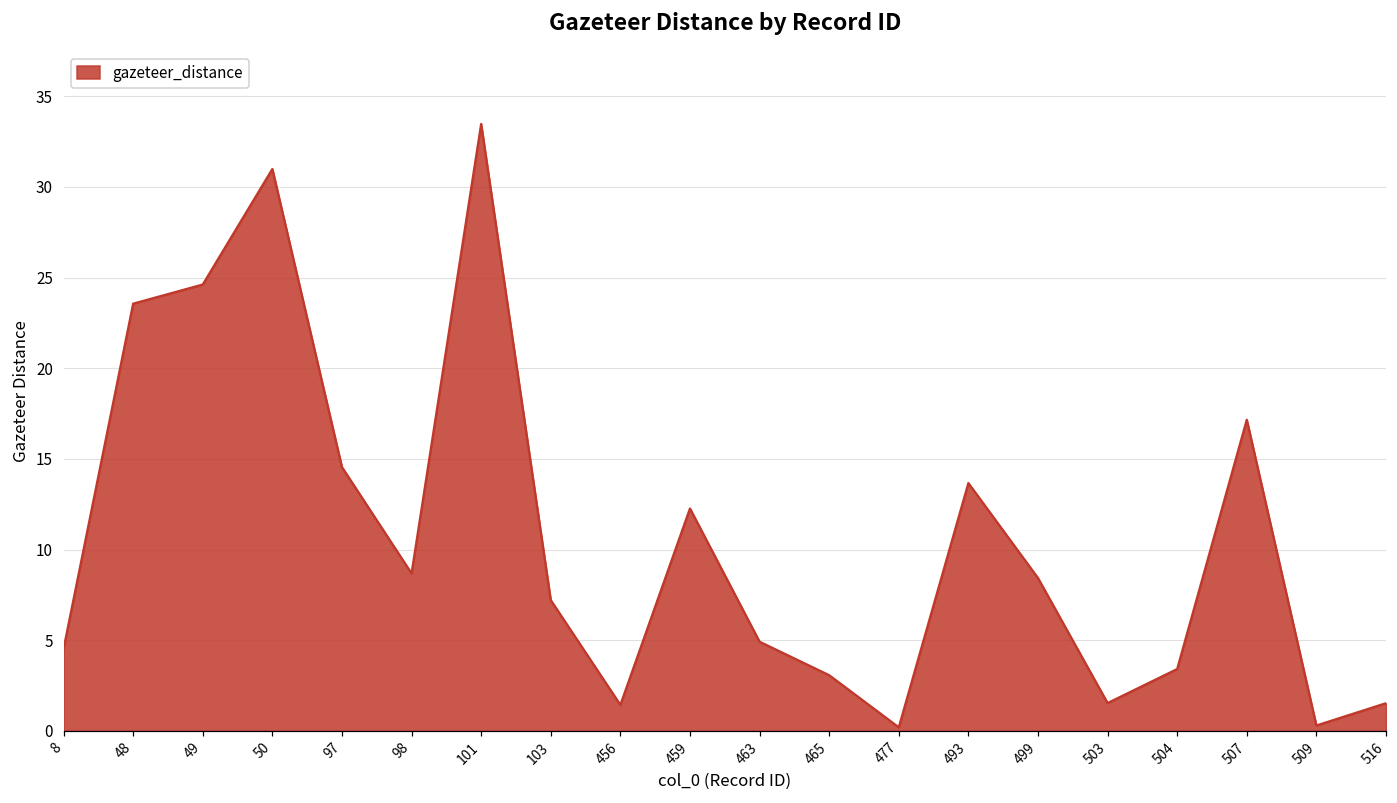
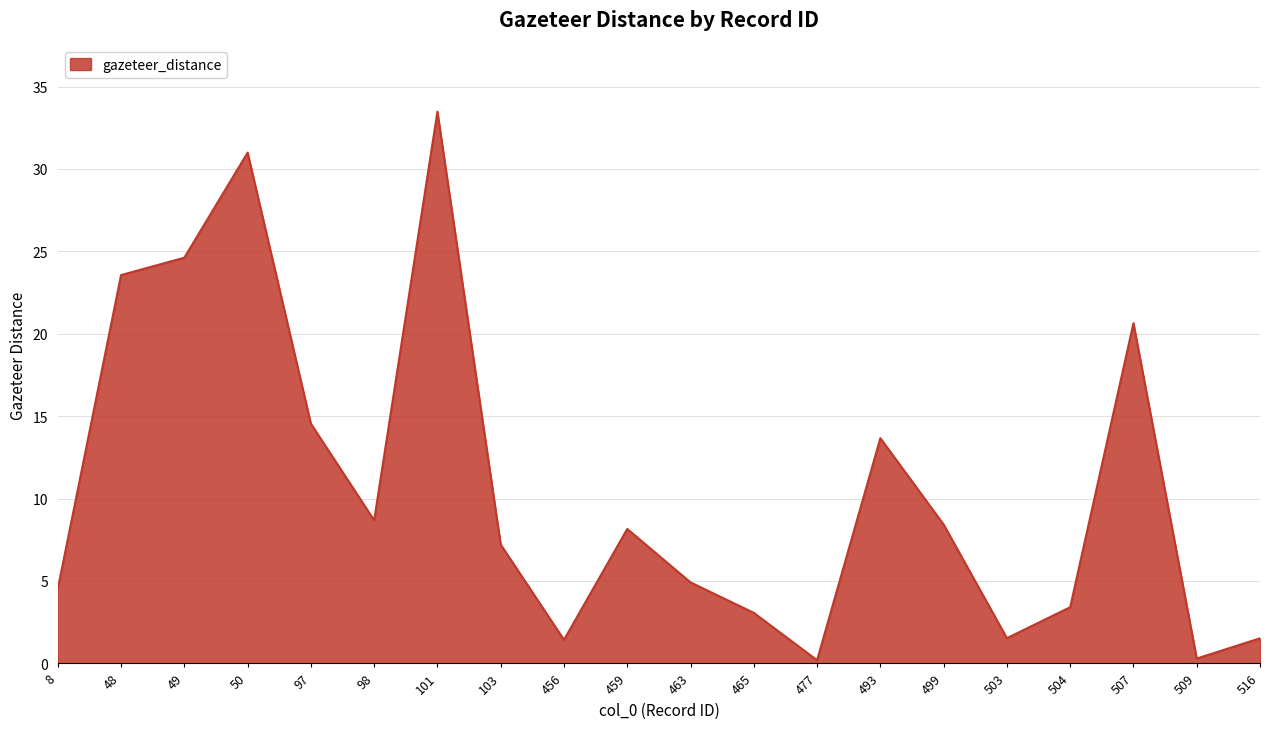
  {
    "8": 4.5,
    "48": 23.6,
    "49": 24.6,
    "50": 31.0,
    "97": 14.5,
    "98": 8.7,
    "101": 33.5,
    "103": 7.2,
    "456": 1.4,
-   "459": 12.3,
+   "459": 8.2,
    "463": 4.9,
    "465": 3.1,
    "477": 0.2,
    "493": 13.7,
    "499": 8.4,
    "503": 1.5,
    "504": 3.4,
-   "507": 17.2,
+   "507": 20.6,
    "509": 0.3,
    "516": 1.5
  }
